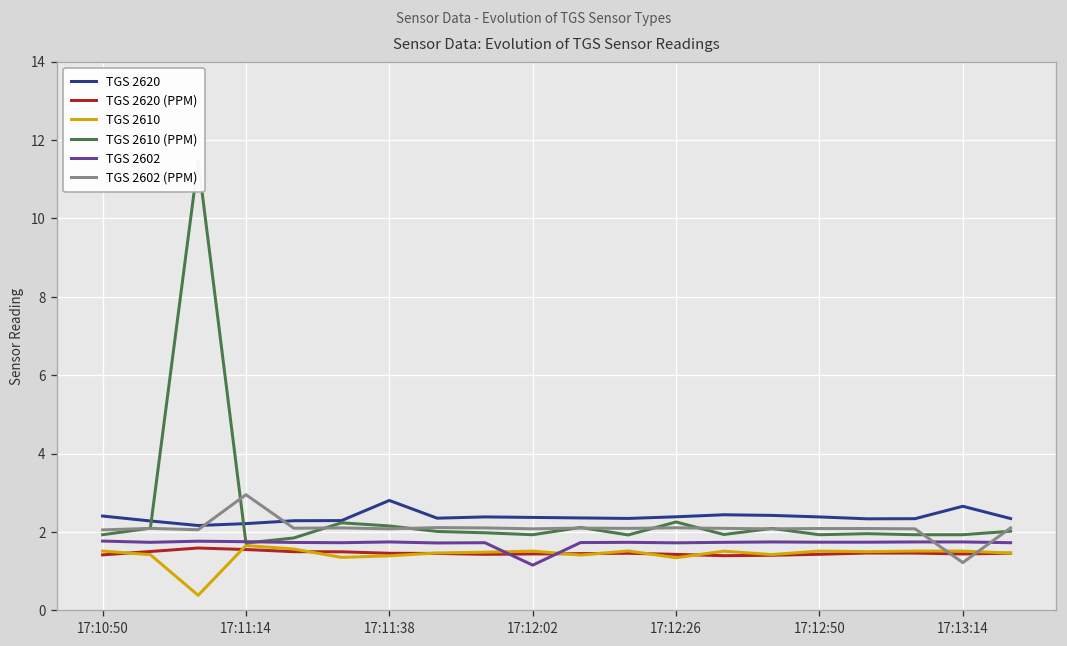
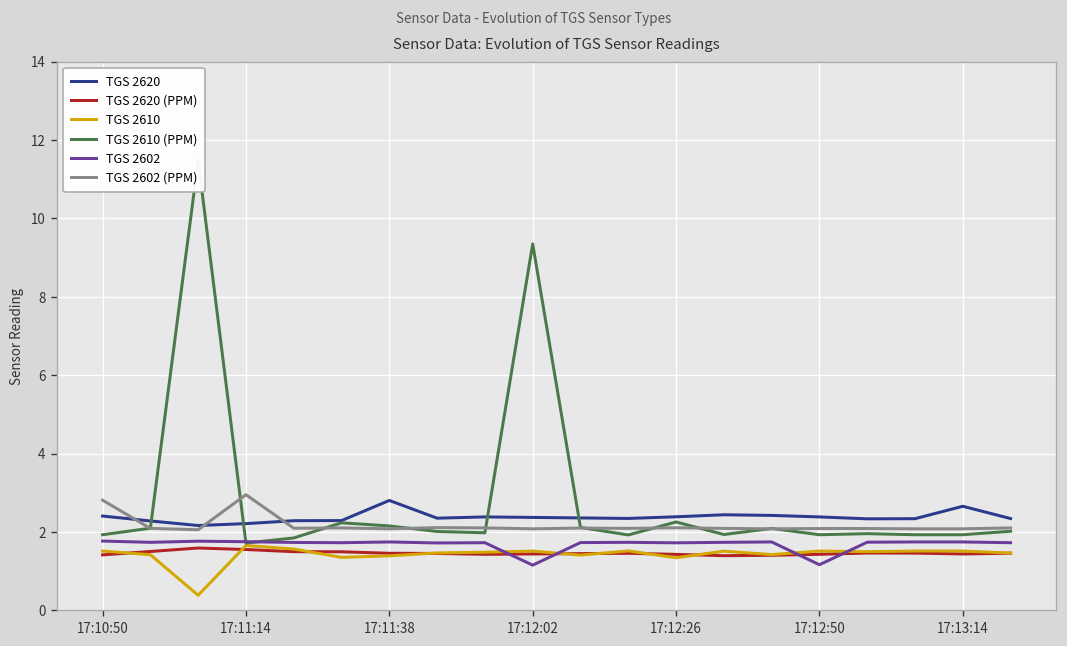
  {
    "TGS 2620": {
      "17:10:50": 2.4,
      "17:11:14": 2.2,
      "17:11:38": 2.8,
      "17:12:02": 2.4,
      "17:12:26": 2.4,
      "17:12:50": 2.4,
      "17:13:14": 2.7
    },
    "TGS 2620 (PPM)": {
      "17:10:50": 1.4,
      "17:11:14": 1.6,
      "17:12:26": 1.4,
      "17:12:50": 1.4
    },
    "TGS 2610": {
      "17:10:50": 1.5,
      "17:12:26": 1.3,
      "17:12:50": 1.5
    },
    "TGS 2610 (PPM)": {
      "17:10:50": 1.9,
-     "17:12:02": 1.9,
+     "17:12:02": 9.3,
      "17:12:26": 2.3,
      "17:12:50": 1.9,
      "17:13:14": 1.9
    },
    "TGS 2602": {
      "17:10:50": 1.8,
      "17:11:38": 1.7,
      "17:12:02": 1.2,
      "17:12:26": 1.7,
-     "17:12:50": 1.7,
+     "17:12:50": 1.2,
      "17:13:14": 1.7
    },
    "TGS 2602 (PPM)": {
-     "17:10:50": 2.1,
+     "17:10:50": 2.8,
      "17:11:14": 3.0,
      "17:12:02": 2.1,
      "17:12:26": 2.1,
      "17:12:50": 2.1,
-     "17:13:14": 1.2
+     "17:13:14": 2.1
    }
  }
